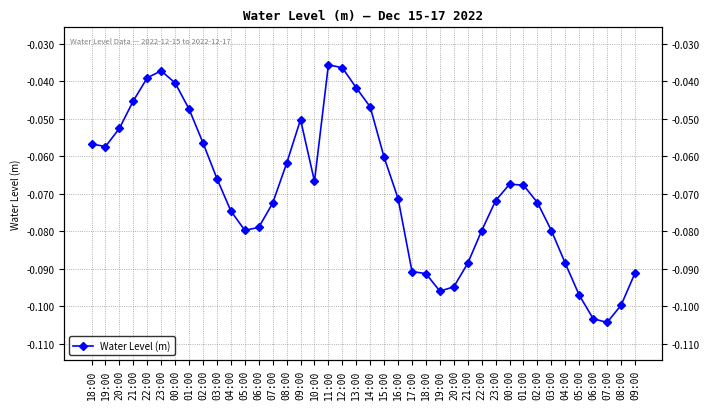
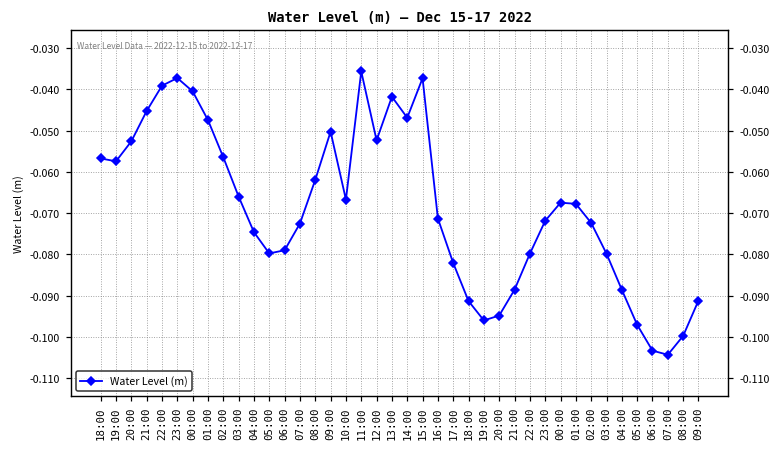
  {
    "10:00": -0.067,
    "11:00": -0.036,
-   "12:00": -0.036,
+   "12:00": -0.052,
    "13:00": -0.042,
    "14:00": -0.047,
-   "15:00": -0.060,
+   "15:00": -0.037,
    "16:00": -0.071,
-   "17:00": -0.091
+   "17:00": -0.082
  }
